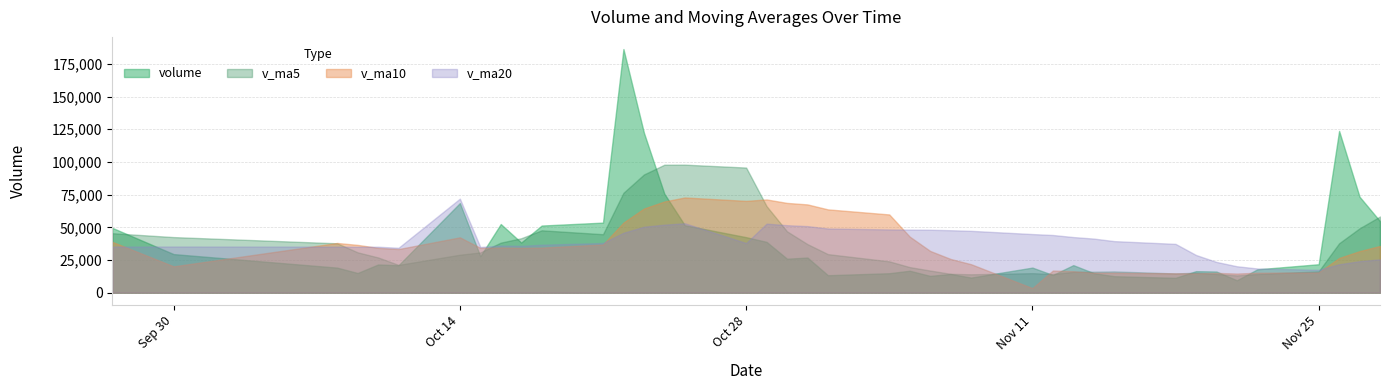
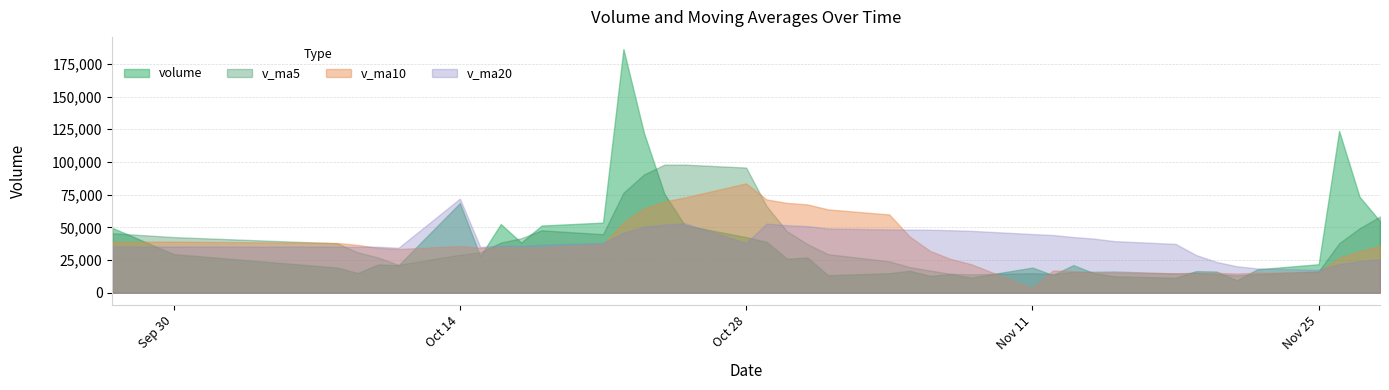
  {
    "v_ma10": {
-     "Sep 30": "20,000",
-     "Oct 14": "42,000",
-     "Oct 28": "70,000",
+     "Sep 30": "39,000",
+     "Oct 14": "36,000",
+     "Oct 28": "84,000",
      "Nov 11": "4,000"
    },
    "v_ma20": {
      "Sep 30": "35,000",
      "Oct 14": "72,000",
      "Oct 28": "38,000",
      "Nov 11": "45,000"
    }
  }
